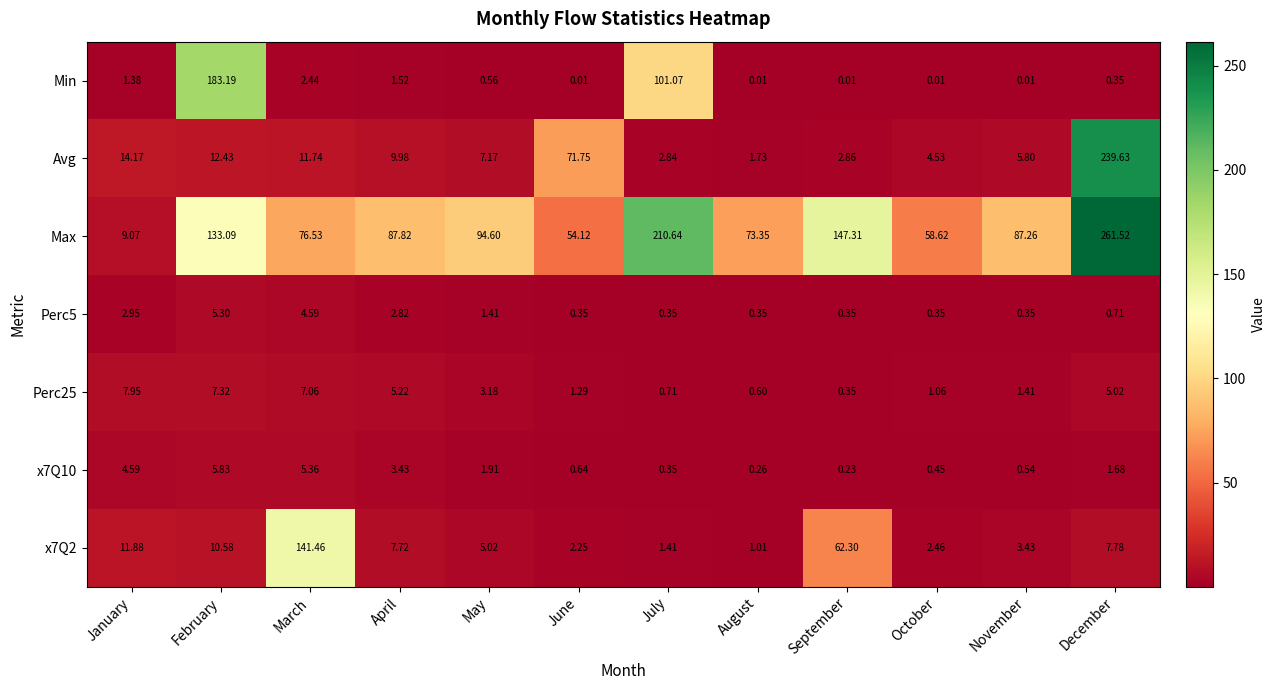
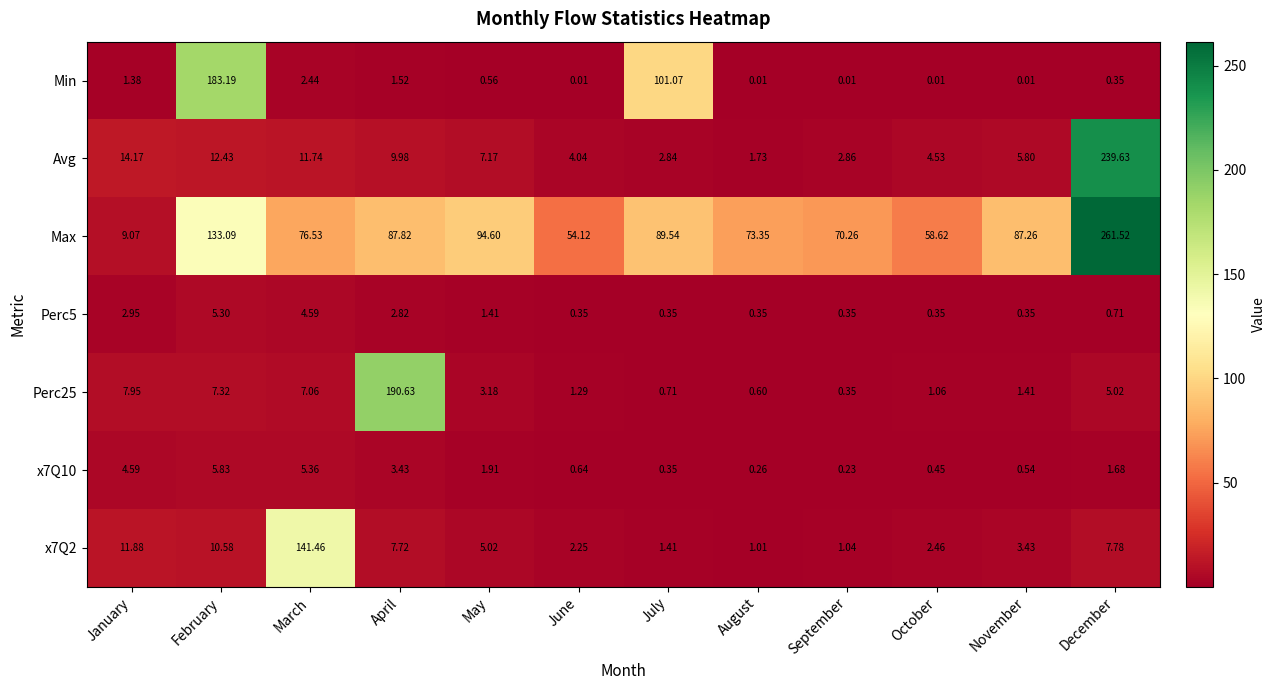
  {
    "Min": {
      "January": 1.38,
      "February": 183.19,
      "March": 2.44,
      "April": 1.52,
      "May": 0.56,
      "June": 0.01,
      "July": 101.07,
      "August": 0.01,
      "September": 0.01,
      "October": 0.01,
      "November": 0.01,
      "December": 0.35
    },
    "Avg": {
      "January": 14.17,
      "February": 12.43,
      "March": 11.74,
      "April": 9.98,
      "May": 7.17,
-     "June": 71.75,
+     "June": 4.04,
      "July": 2.84,
      "August": 1.73,
      "September": 2.86,
      "October": 4.53,
      "November": 5.80,
      "December": 239.63
    },
    "Max": {
      "January": 9.07,
      "February": 133.09,
      "March": 76.53,
      "April": 87.82,
      "May": 94.60,
      "June": 54.12,
-     "July": 210.64,
+     "July": 89.54,
      "August": 73.35,
-     "September": 147.31,
+     "September": 70.26,
      "October": 58.62,
      "November": 87.26,
      "December": 261.52
    },
    "Perc5": {
      "January": 2.95,
      "February": 5.30,
      "March": 4.59,
      "April": 2.82,
      "May": 1.41,
      "June": 0.35,
      "July": 0.35,
      "August": 0.35,
      "September": 0.35,
      "October": 0.35,
      "November": 0.35,
      "December": 0.71
    },
    "Perc25": {
      "January": 7.95,
      "February": 7.32,
      "March": 7.06,
-     "April": 5.22,
+     "April": 190.63,
      "May": 3.18,
      "June": 1.29,
      "July": 0.71,
      "August": 0.60,
      "September": 0.35,
      "October": 1.06,
      "November": 1.41,
      "December": 5.02
    },
    "x7Q10": {
      "January": 4.59,
      "February": 5.83,
      "March": 5.36,
      "April": 3.43,
      "May": 1.91,
      "June": 0.64,
      "July": 0.35,
      "August": 0.26,
      "September": 0.23,
      "October": 0.45,
      "November": 0.54,
      "December": 1.68
    },
    "x7Q2": {
      "January": 11.88,
      "February": 10.58,
      "March": 141.46,
      "April": 7.72,
      "May": 5.02,
      "June": 2.25,
      "July": 1.41,
      "August": 1.01,
-     "September": 62.30,
+     "September": 1.04,
      "October": 2.46,
      "November": 3.43,
      "December": 7.78
    }
  }
